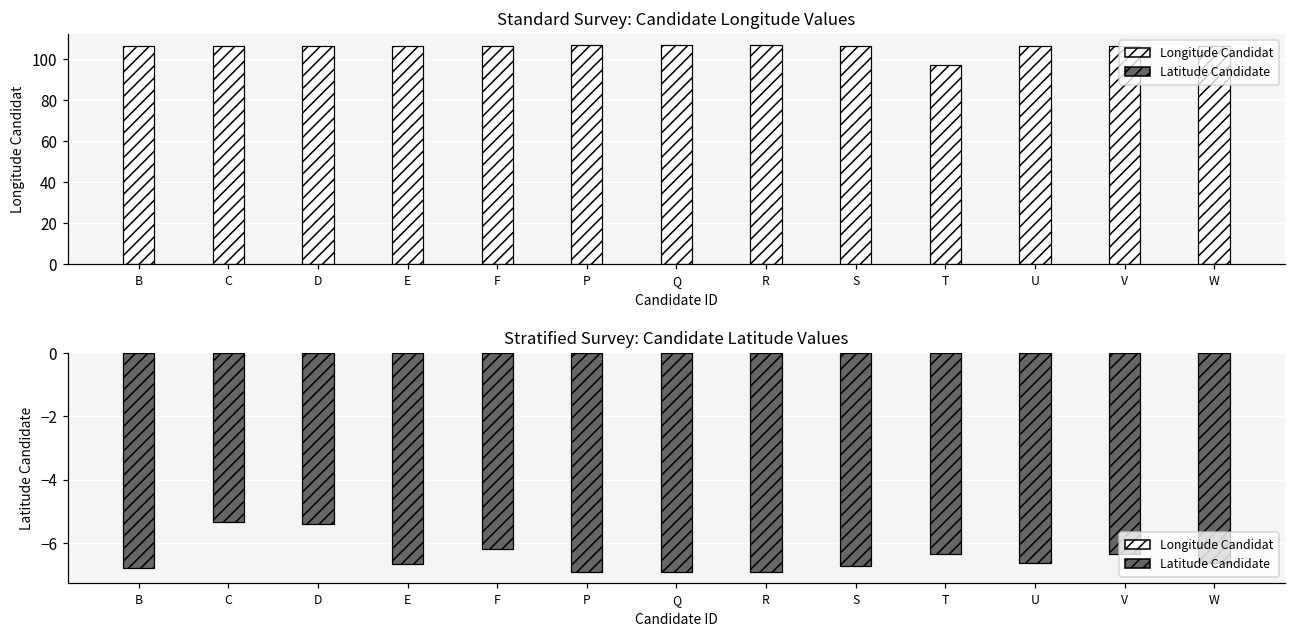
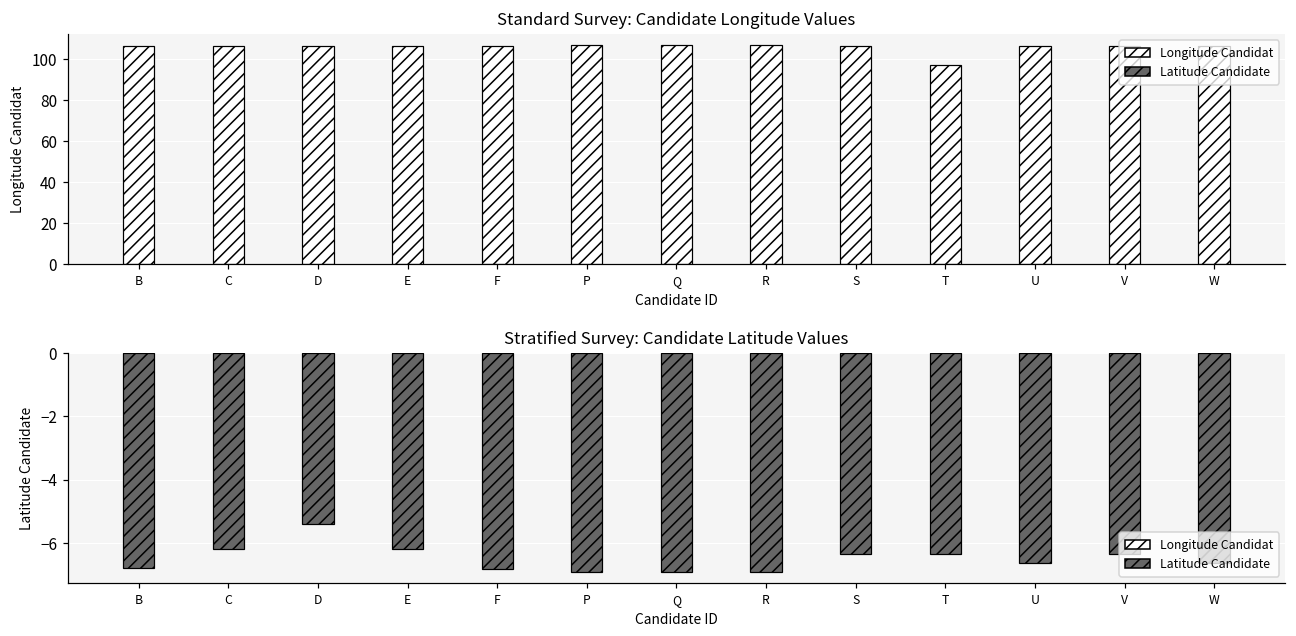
  {
    "Standard Survey: Candidate Longitude Values": {
      "B": 107,
      "C": 107,
      "D": 107,
      "E": 107,
      "F": 107,
      "P": 107,
      "Q": 107,
      "R": 107,
      "S": 106,
      "T": 97,
      "U": 107
    },
    "Stratified Survey: Candidate Latitude Values": {
      "B": -6.8,
-     "C": -5.3,
+     "C": -6.2,
      "D": -5.4,
-     "E": -6.6,
-     "F": -6.2,
+     "E": -6.2,
+     "F": -6.8,
      "P": -6.9,
      "Q": -6.9,
      "R": -6.9,
-     "S": -6.7,
+     "S": -6.3,
      "T": -6.3,
      "U": -6.6
    }
  }
